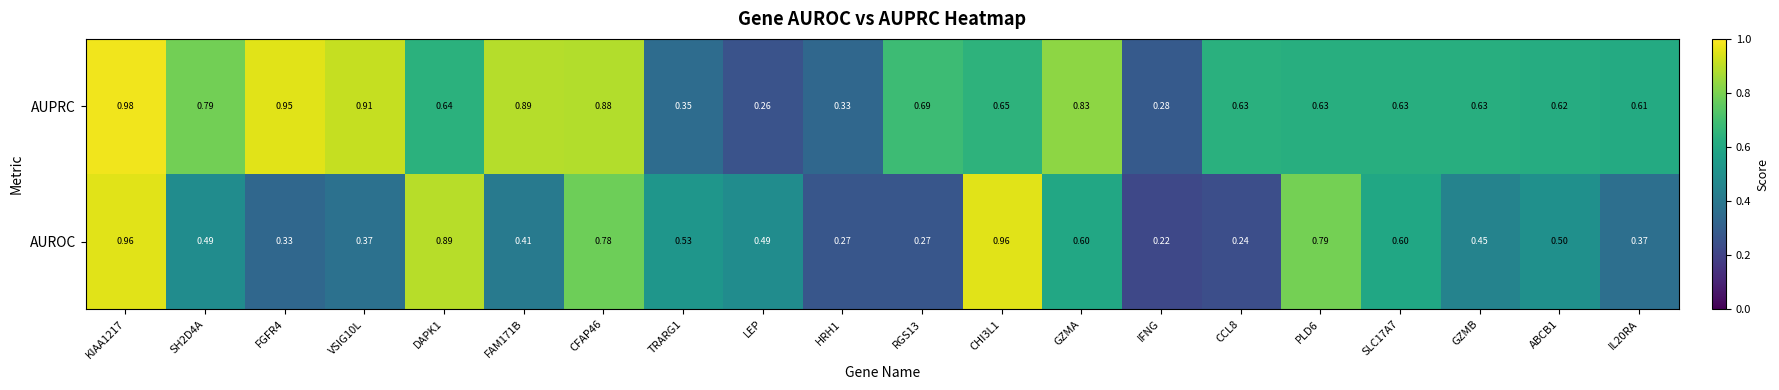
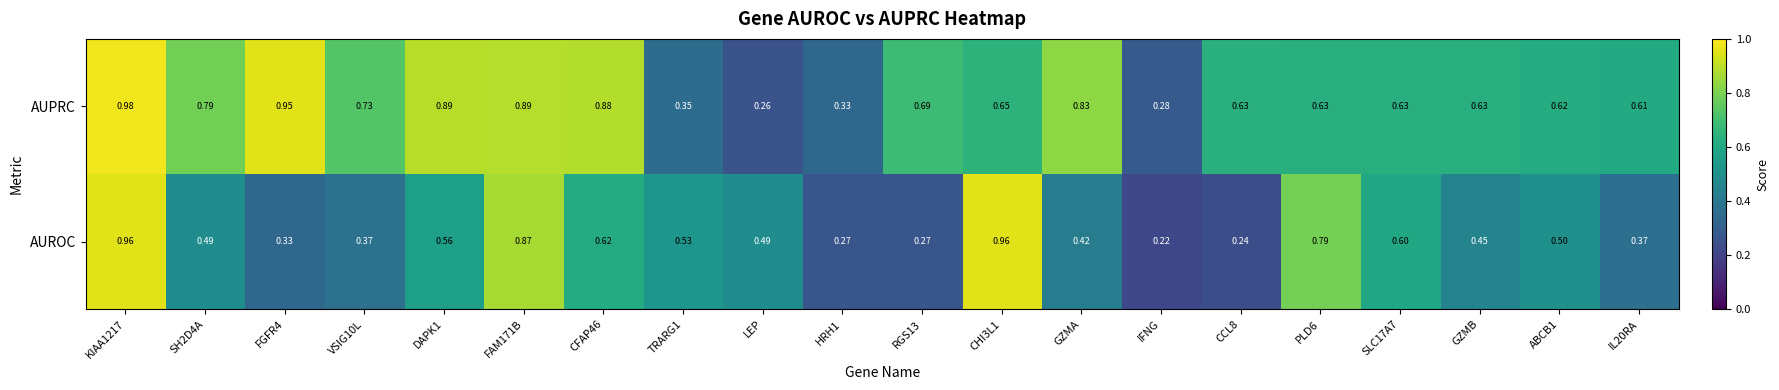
  {
    "AUPRC": {
      "KIAA1217": 0.98,
      "SH2D4A": 0.79,
      "FGFR4": 0.95,
-     "VSIG10L": 0.91,
-     "DAPK1": 0.64,
+     "VSIG10L": 0.73,
+     "DAPK1": 0.89,
      "FAM171B": 0.89,
      "CFAP46": 0.88,
      "TRARG1": 0.35,
      "LEP": 0.26,
      "HRH1": 0.33,
      "RGS13": 0.69,
      "CHI3L1": 0.65,
      "GZMA": 0.83,
      "IFNG": 0.28,
      "CCL8": 0.63,
      "PLD6": 0.63,
      "SLC17A7": 0.63,
      "GZMB": 0.63,
      "ABCB1": 0.62,
      "IL20RA": 0.61
    },
    "AUROC": {
      "KIAA1217": 0.96,
      "SH2D4A": 0.49,
      "FGFR4": 0.33,
      "VSIG10L": 0.37,
-     "DAPK1": 0.89,
-     "FAM171B": 0.41,
-     "CFAP46": 0.78,
+     "DAPK1": 0.56,
+     "FAM171B": 0.87,
+     "CFAP46": 0.62,
      "TRARG1": 0.53,
      "LEP": 0.49,
      "HRH1": 0.27,
      "RGS13": 0.27,
      "CHI3L1": 0.96,
-     "GZMA": 0.60,
+     "GZMA": 0.42,
      "IFNG": 0.22,
      "CCL8": 0.24,
      "PLD6": 0.79,
      "SLC17A7": 0.60,
      "GZMB": 0.45,
      "ABCB1": 0.50,
      "IL20RA": 0.37
    }
  }
